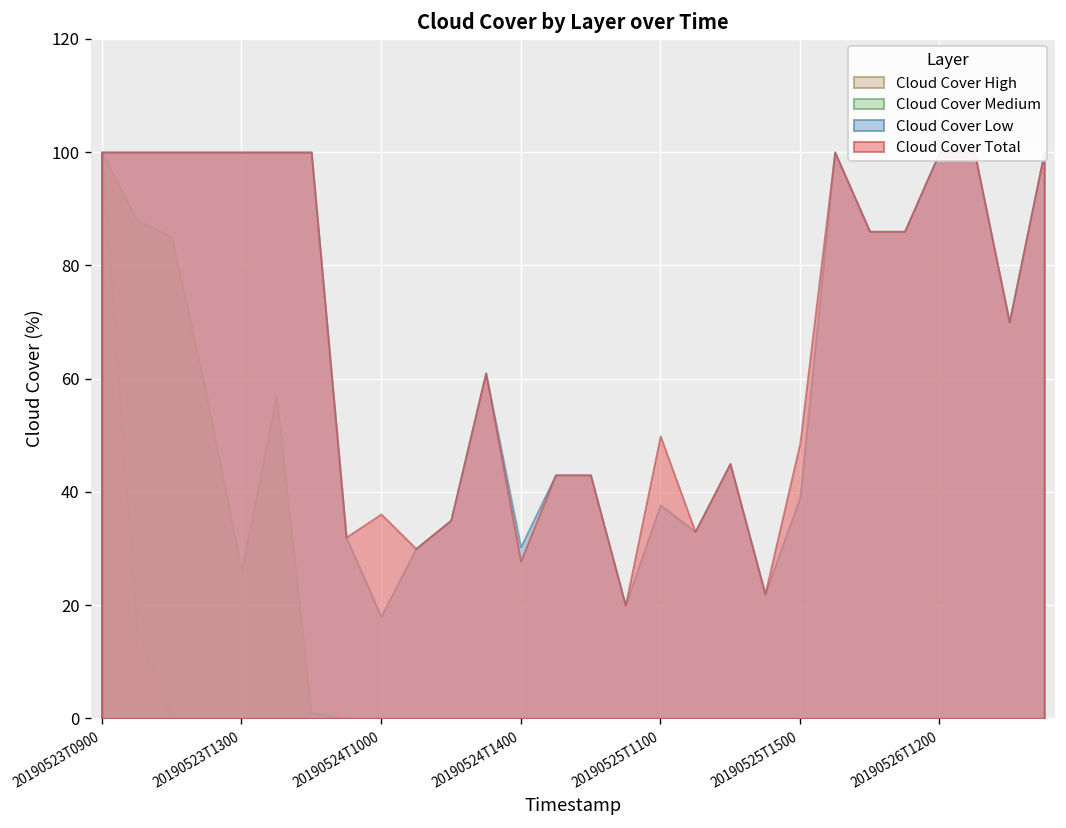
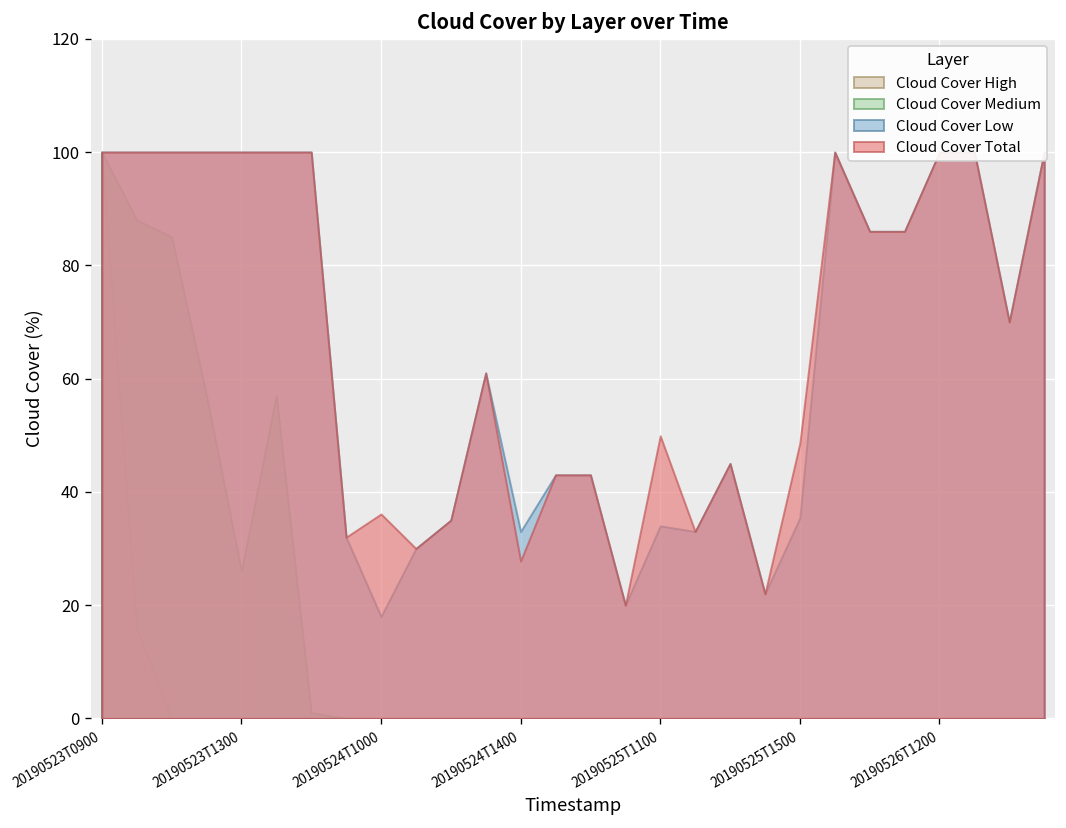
  {
    "Cloud Cover Low": {
      "20190524T1000": 18,
-     "20190524T1400": 30,
-     "20190525T1100": 38,
-     "20190525T1500": 39
+     "20190524T1400": 33,
+     "20190525T1100": 34,
+     "20190525T1500": 35
    },
    "Cloud Cover Total": {
      "20190524T1000": 36,
      "20190524T1400": 28,
      "20190525T1100": 50,
      "20190525T1500": 49
    }
  }
